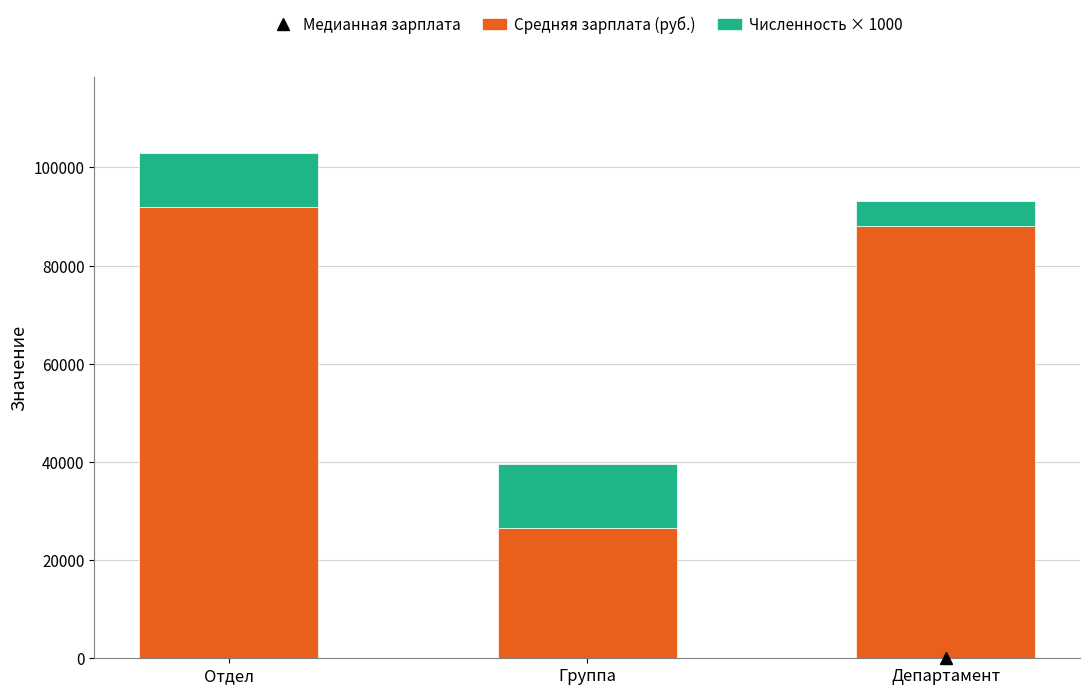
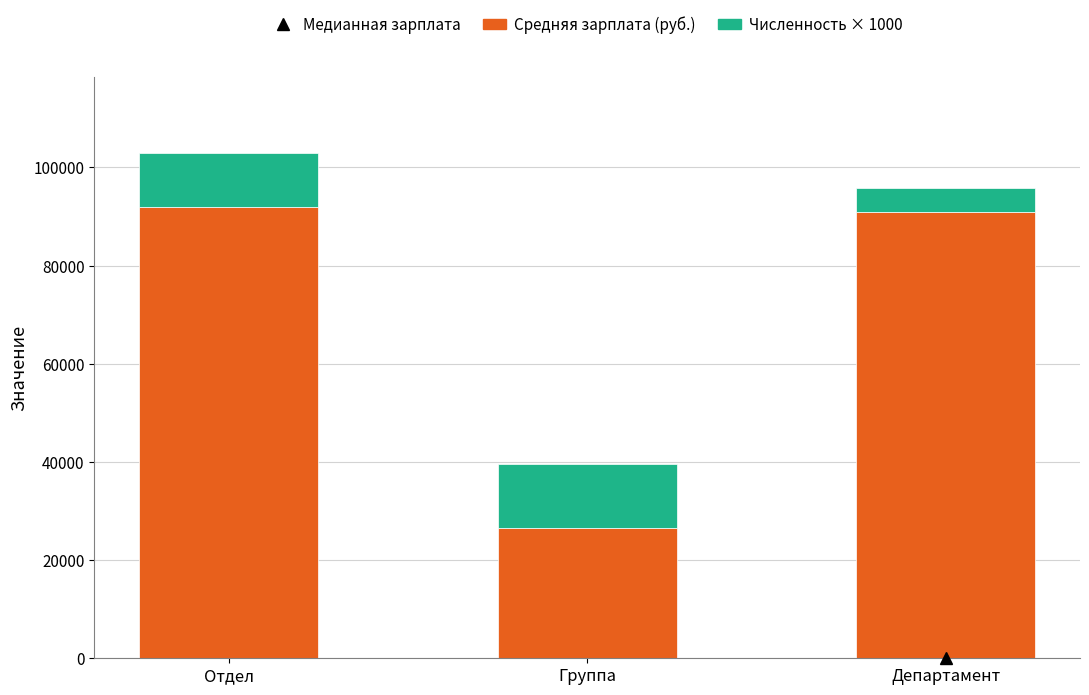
  {
    "Средняя зарплата (руб.)": {
      "Отдел": 92000,
      "Группа": 27000,
-     "Департамент": 88000
+     "Департамент": 91000
    },
    "Медианная зарплата": {
      "Департамент": 0
    },
    "Численность × 1000": {
      "Отдел": 11000,
      "Группа": 13000,
      "Департамент": 5000
    }
  }
